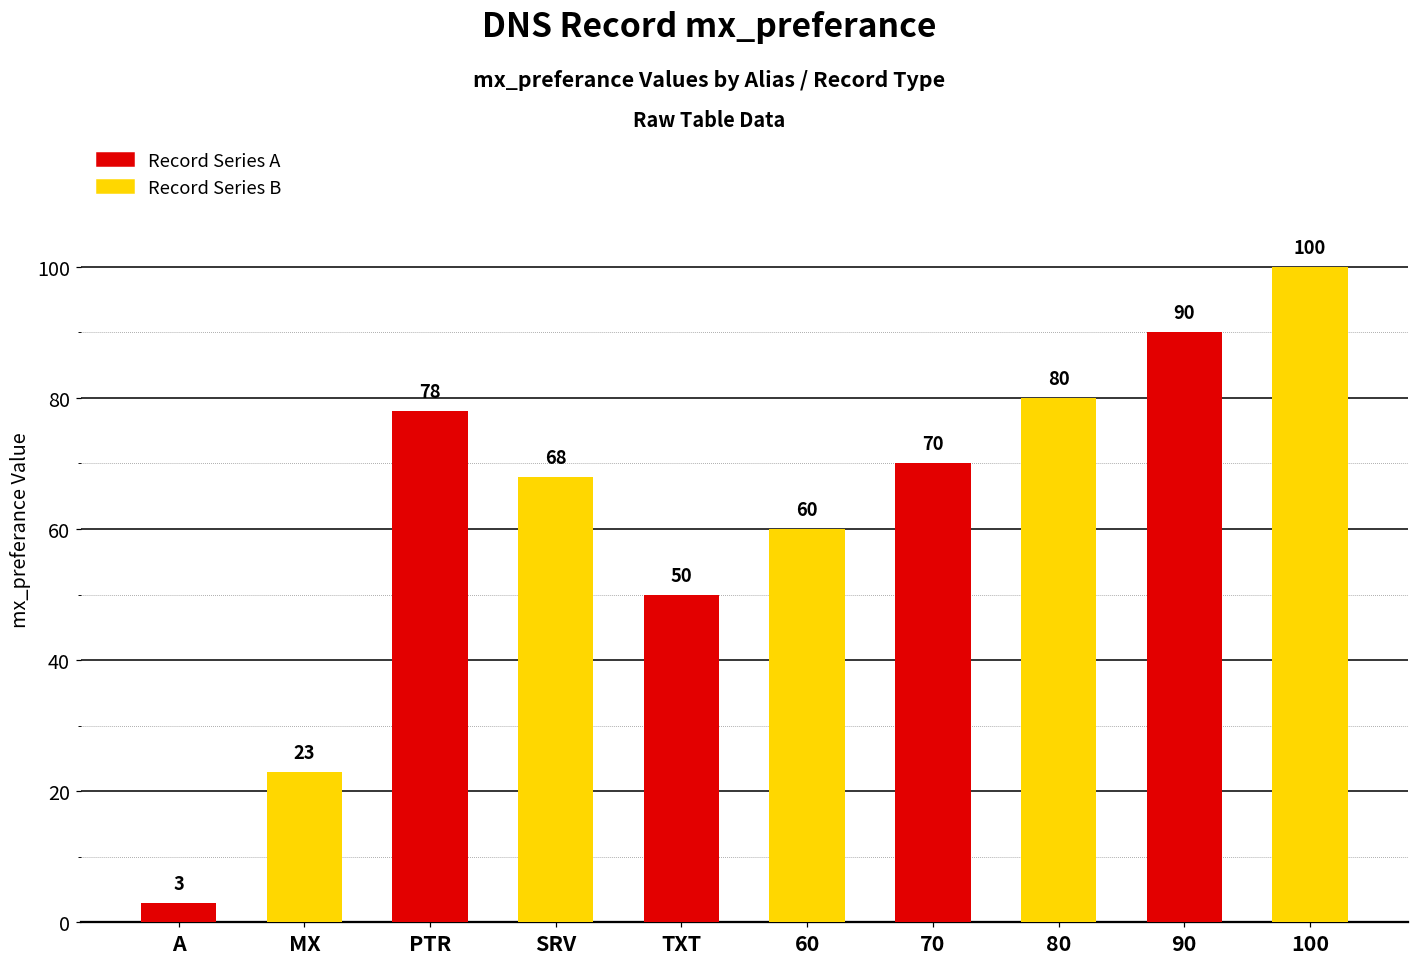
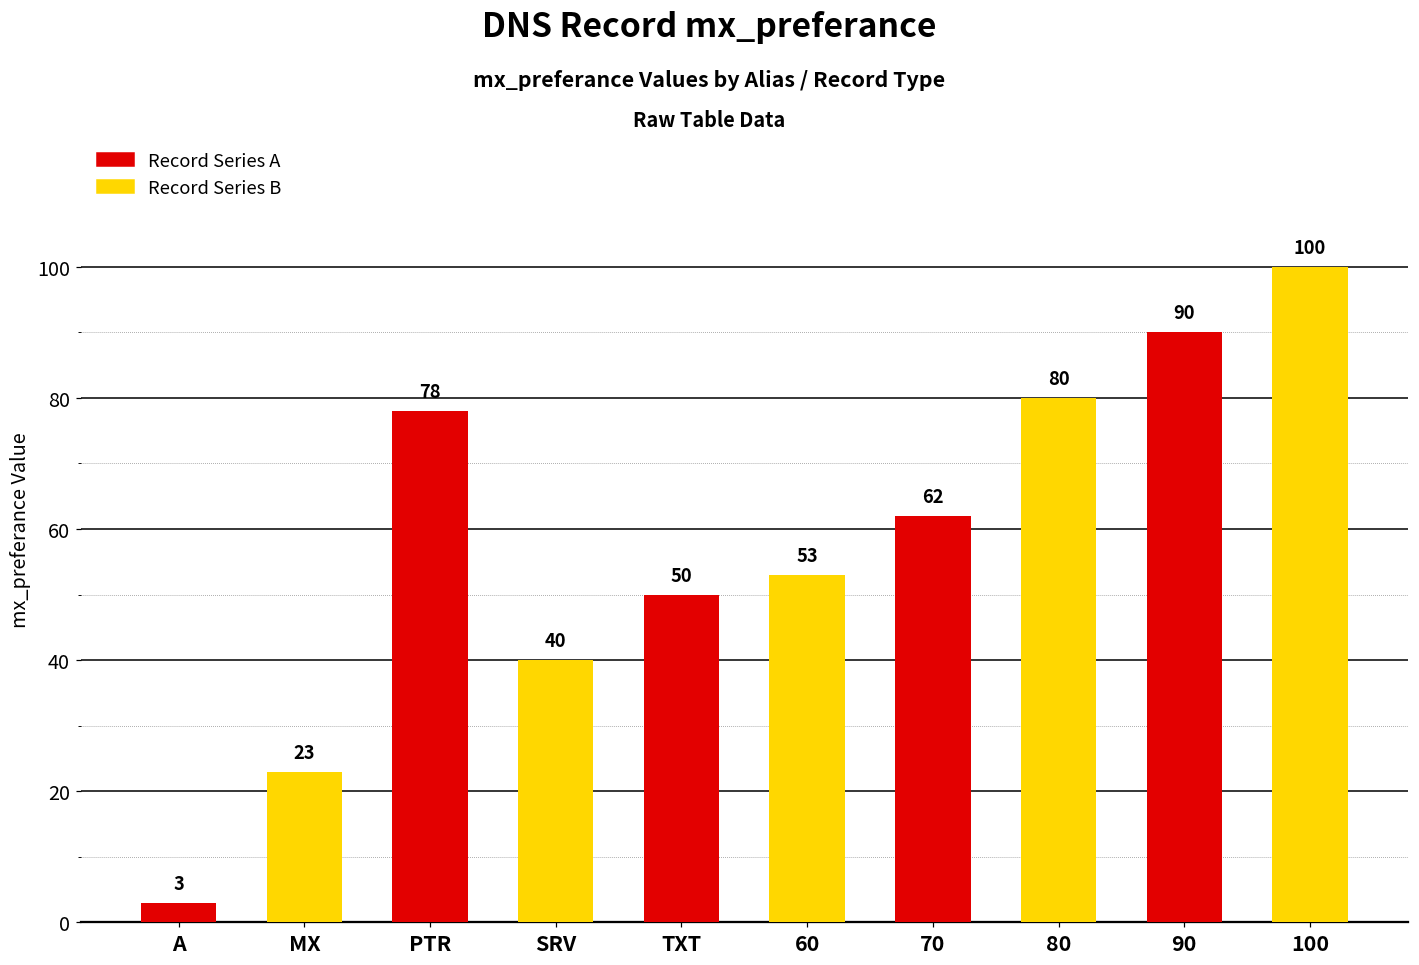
  {
    "A": 3,
    "MX": 23,
    "PTR": 78,
-   "SRV": 68,
+   "SRV": 40,
    "TXT": 50,
-   "60": 60,
-   "70": 70,
+   "60": 53,
+   "70": 62,
    "80": 80,
    "90": 90,
    "100": 100
  }
